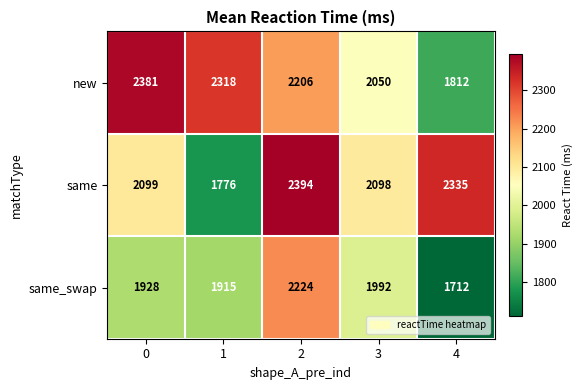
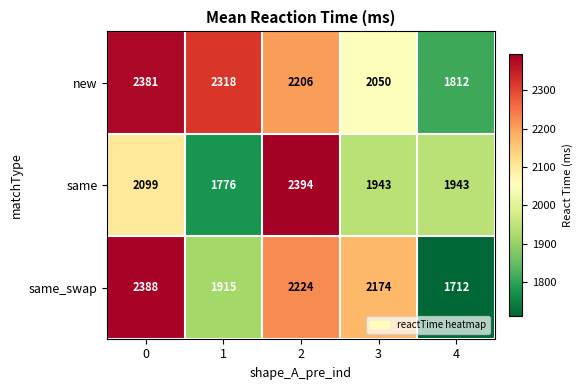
  {
    "new": {
      "0": 2381,
      "1": 2318,
      "2": 2206,
      "3": 2050,
      "4": 1812
    },
    "same": {
      "0": 2099,
      "1": 1776,
      "2": 2394,
-     "3": 2098,
-     "4": 2335
+     "3": 1943,
+     "4": 1943
    },
    "same_swap": {
-     "0": 1928,
+     "0": 2388,
      "1": 1915,
      "2": 2224,
-     "3": 1992,
+     "3": 2174,
      "4": 1712
    }
  }
